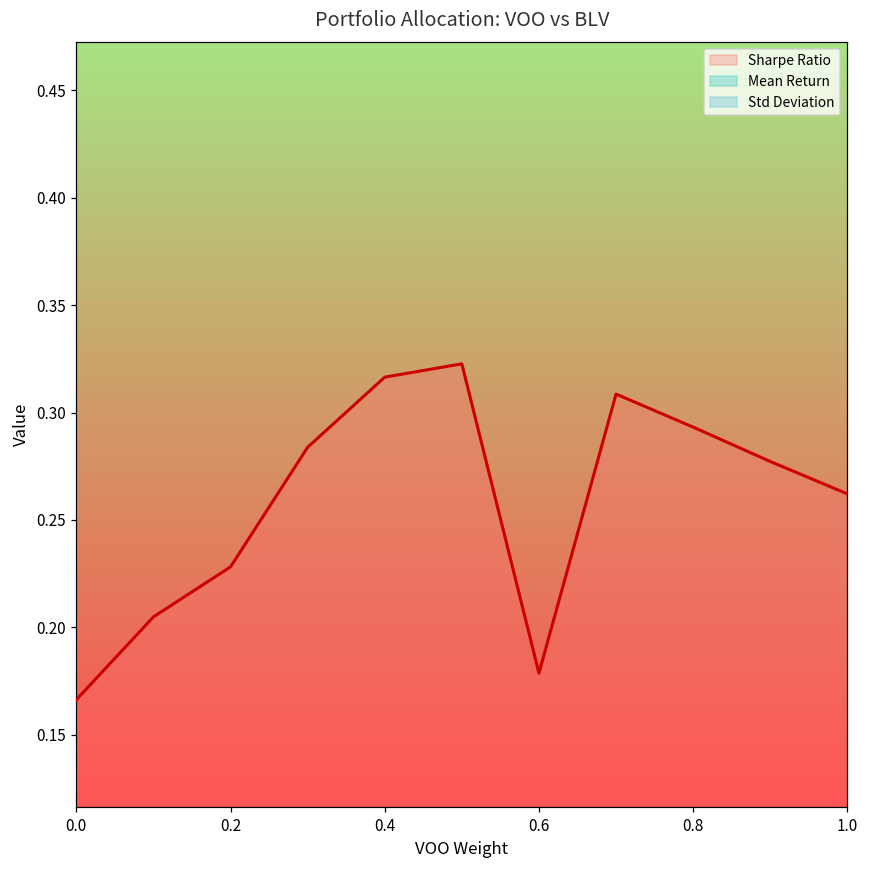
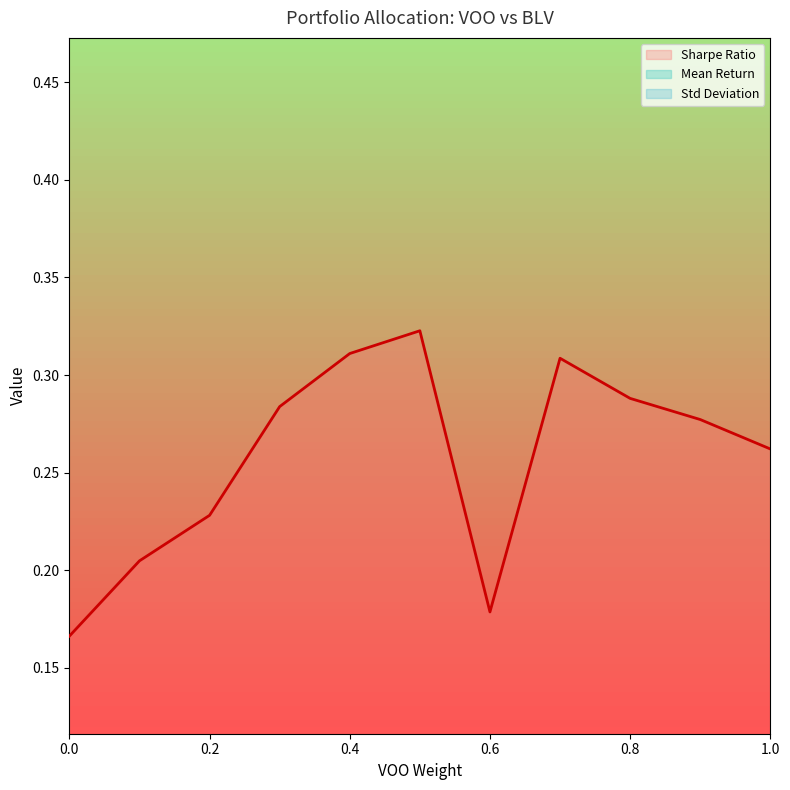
  {
    "Sharpe Ratio": {
      "0.0": 0.166,
      "0.2": 0.228,
-     "0.4": 0.316,
+     "0.4": 0.311,
      "0.6": 0.179,
-     "0.8": 0.293,
+     "0.8": 0.288,
      "1.0": 0.262
    }
  }
